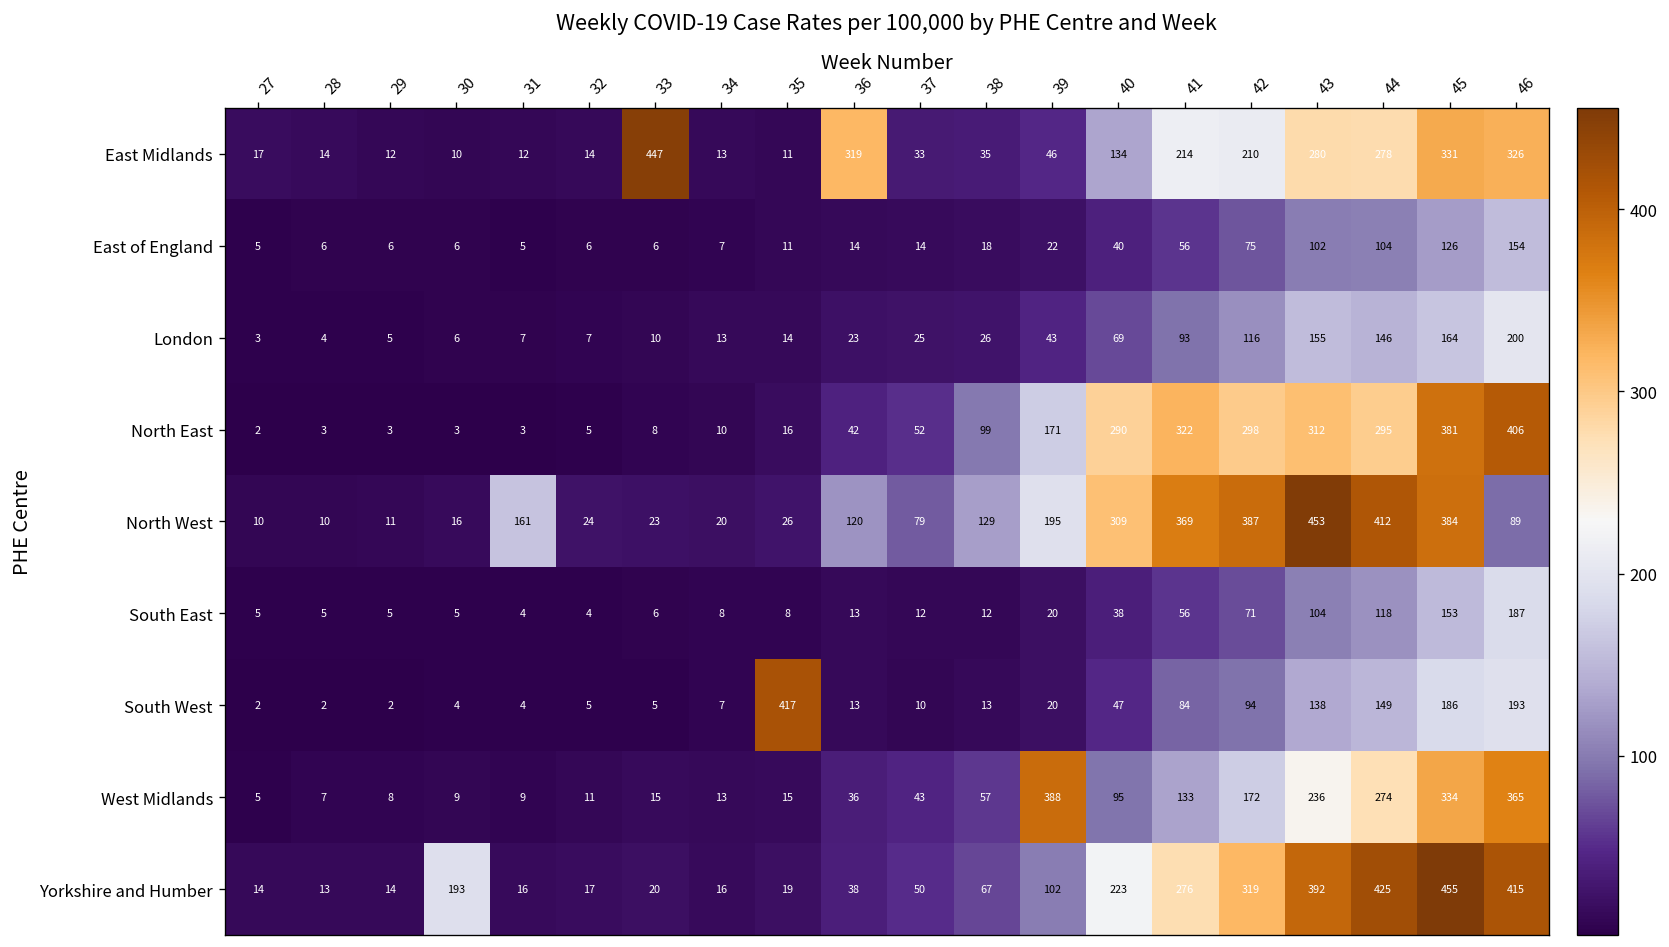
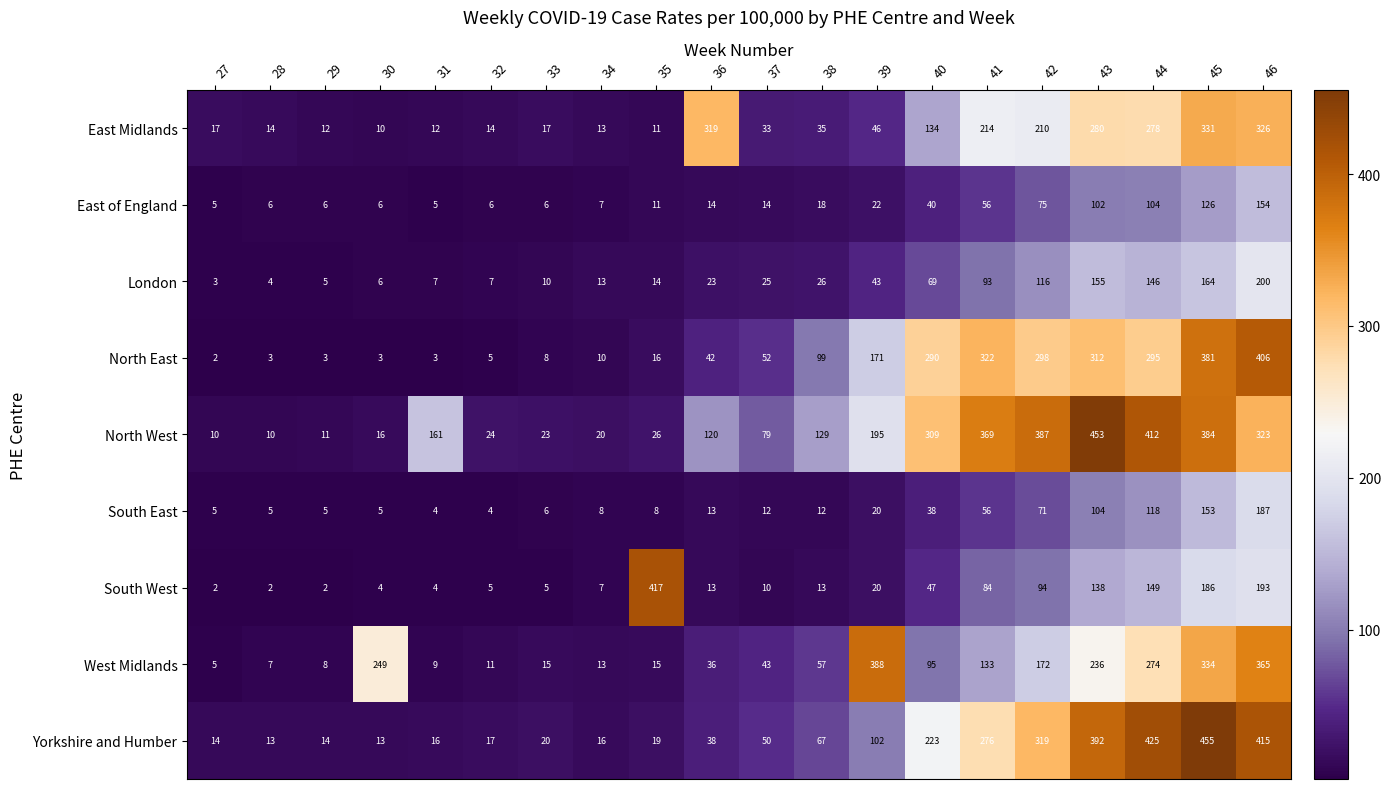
  {
    "East Midlands": {
      "27": 17,
      "28": 14,
      "29": 12,
      "30": 10,
      "31": 12,
      "32": 14,
-     "33": 447,
+     "33": 17,
      "34": 13,
      "35": 11,
      "36": 319,
      "37": 33,
      "38": 35,
      "39": 46,
      "40": 134,
      "41": 214,
      "42": 210,
      "43": 280,
      "44": 278,
      "45": 331,
      "46": 326
    },
    "East of England": {
      "27": 5,
      "28": 6,
      "29": 6,
      "30": 6,
      "31": 5,
      "32": 6,
      "33": 6,
      "34": 7,
      "35": 11,
      "36": 14,
      "37": 14,
      "38": 18,
      "39": 22,
      "40": 40,
      "41": 56,
      "42": 75,
      "43": 102,
      "44": 104,
      "45": 126,
      "46": 154
    },
    "London": {
      "27": 3,
      "28": 4,
      "29": 5,
      "30": 6,
      "31": 7,
      "32": 7,
      "33": 10,
      "34": 13,
      "35": 14,
      "36": 23,
      "37": 25,
      "38": 26,
      "39": 43,
      "40": 69,
      "41": 93,
      "42": 116,
      "43": 155,
      "44": 146,
      "45": 164,
      "46": 200
    },
    "North East": {
      "27": 2,
      "28": 3,
      "29": 3,
      "30": 3,
      "31": 3,
      "32": 5,
      "33": 8,
      "34": 10,
      "35": 16,
      "36": 42,
      "37": 52,
      "38": 99,
      "39": 171,
      "40": 290,
      "41": 322,
      "42": 298,
      "43": 312,
      "44": 295,
      "45": 381,
      "46": 406
    },
    "North West": {
      "27": 10,
      "28": 10,
      "29": 11,
      "30": 16,
      "31": 161,
      "32": 24,
      "33": 23,
      "34": 20,
      "35": 26,
      "36": 120,
      "37": 79,
      "38": 129,
      "39": 195,
      "40": 309,
      "41": 369,
      "42": 387,
      "43": 453,
      "44": 412,
      "45": 384,
-     "46": 89
+     "46": 323
    },
    "South East": {
      "27": 5,
      "28": 5,
      "29": 5,
      "30": 5,
      "31": 4,
      "32": 4,
      "33": 6,
      "34": 8,
      "35": 8,
      "36": 13,
      "37": 12,
      "38": 12,
      "39": 20,
      "40": 38,
      "41": 56,
      "42": 71,
      "43": 104,
      "44": 118,
      "45": 153,
      "46": 187
    },
    "South West": {
      "27": 2,
      "28": 2,
      "29": 2,
      "30": 4,
      "31": 4,
      "32": 5,
      "33": 5,
      "34": 7,
      "35": 417,
      "36": 13,
      "37": 10,
      "38": 13,
      "39": 20,
      "40": 47,
      "41": 84,
      "42": 94,
      "43": 138,
      "44": 149,
      "45": 186,
      "46": 193
    },
    "West Midlands": {
      "27": 5,
      "28": 7,
      "29": 8,
-     "30": 9,
+     "30": 249,
      "31": 9,
      "32": 11,
      "33": 15,
      "34": 13,
      "35": 15,
      "36": 36,
      "37": 43,
      "38": 57,
      "39": 388,
      "40": 95,
      "41": 133,
      "42": 172,
      "43": 236,
      "44": 274,
      "45": 334,
      "46": 365
    },
    "Yorkshire and Humber": {
      "27": 14,
      "28": 13,
      "29": 14,
-     "30": 193,
+     "30": 13,
      "31": 16,
      "32": 17,
      "33": 20,
      "34": 16,
      "35": 19,
      "36": 38,
      "37": 50,
      "38": 67,
      "39": 102,
      "40": 223,
      "41": 276,
      "42": 319,
      "43": 392,
      "44": 425,
      "45": 455,
      "46": 415
    }
  }
